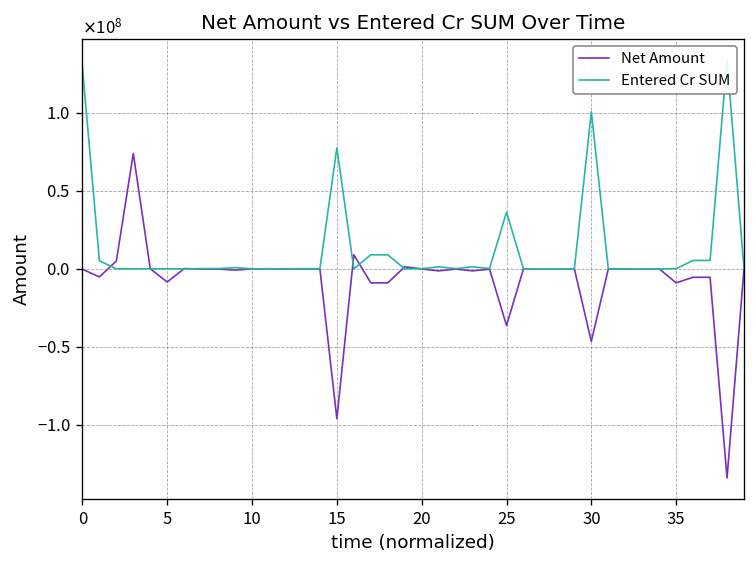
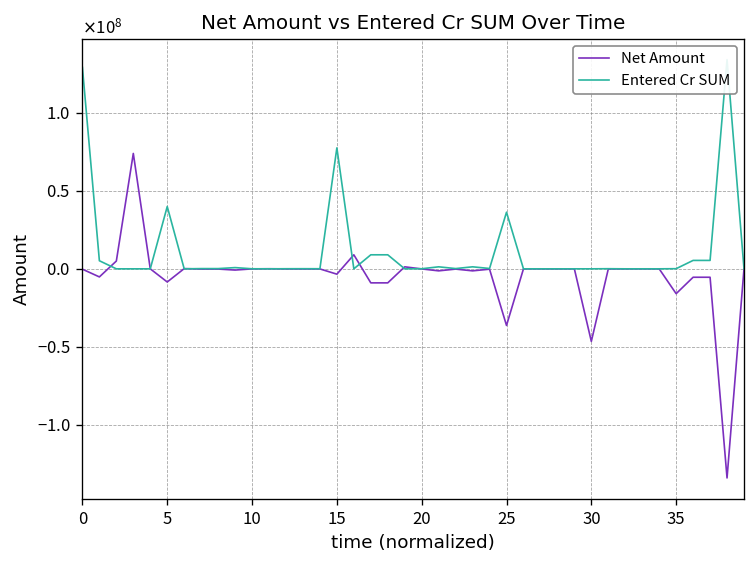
  {
    "Net Amount": {
      "0": 0,
      "5": -8000000,
-     "15": -96000000,
+     "15": -3000000,
      "25": -36000000,
      "30": -47000000,
-     "35": -9000000
+     "35": -16000000
    },
    "Entered Cr SUM": {
      "0": 129000000,
-     "5": 0,
+     "5": 40000000,
      "15": 78000000,
      "25": 36000000,
-     "30": 101000000,
+     "30": 0,
      "35": 0
    }
  }
